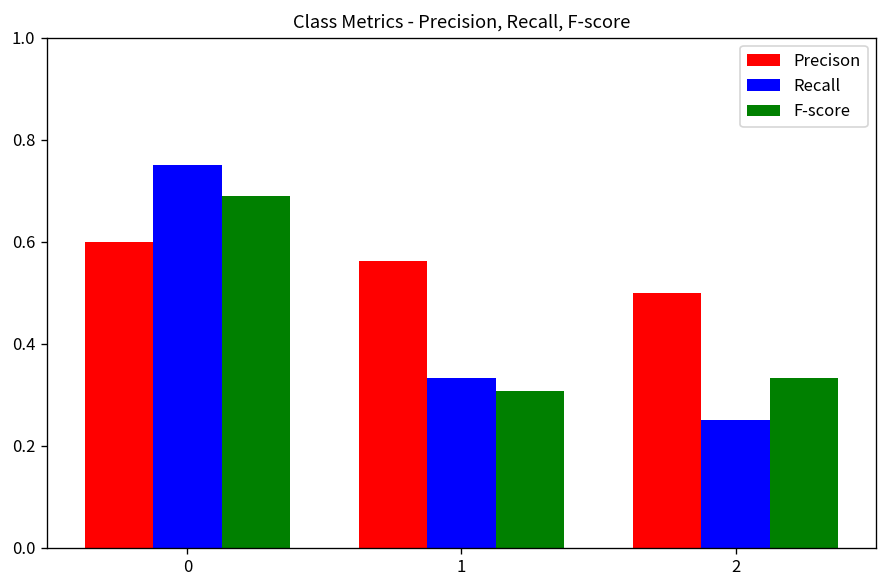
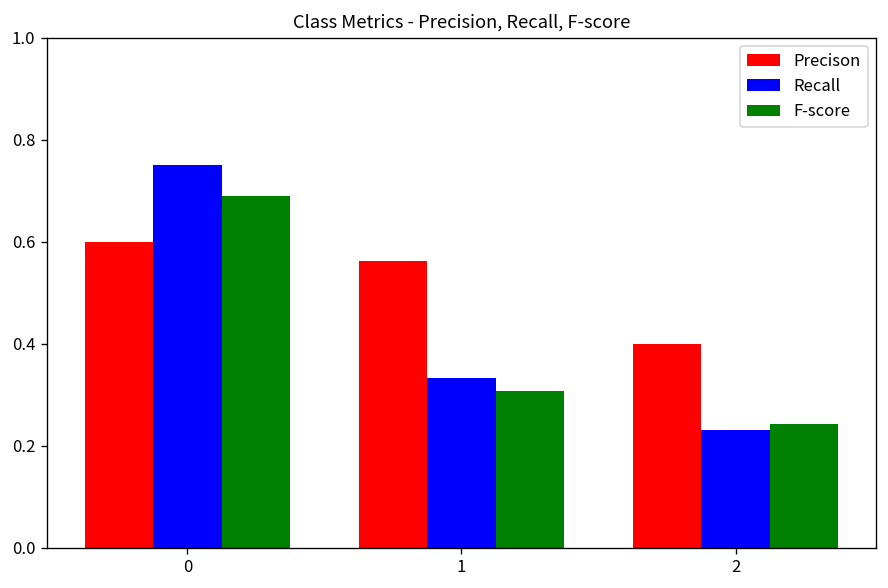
  {
    "Precison": {
      "0": 0.6,
      "1": 0.56,
-     "2": 0.5
+     "2": 0.4
    },
    "Recall": {
      "0": 0.75,
      "1": 0.33,
-     "2": 0.25
+     "2": 0.23
    },
    "F-score": {
      "0": 0.69,
      "1": 0.31,
-     "2": 0.33
+     "2": 0.24
    }
  }
